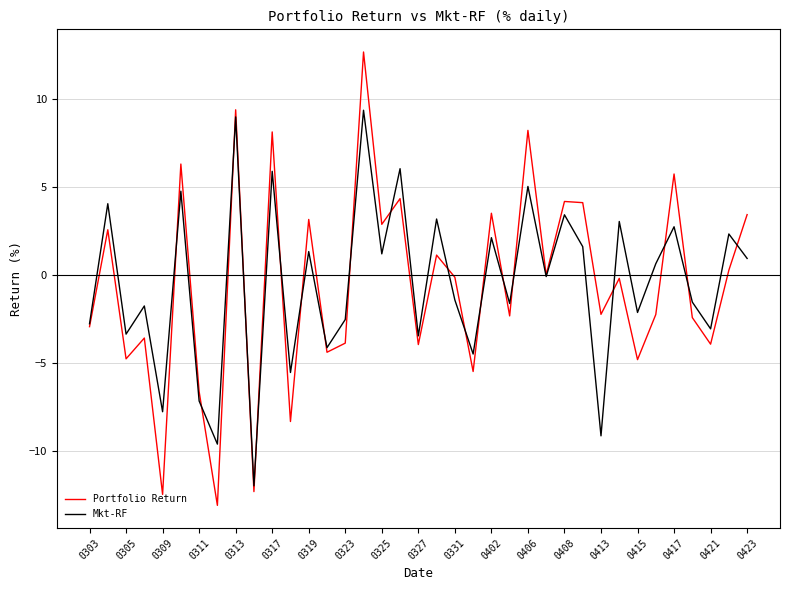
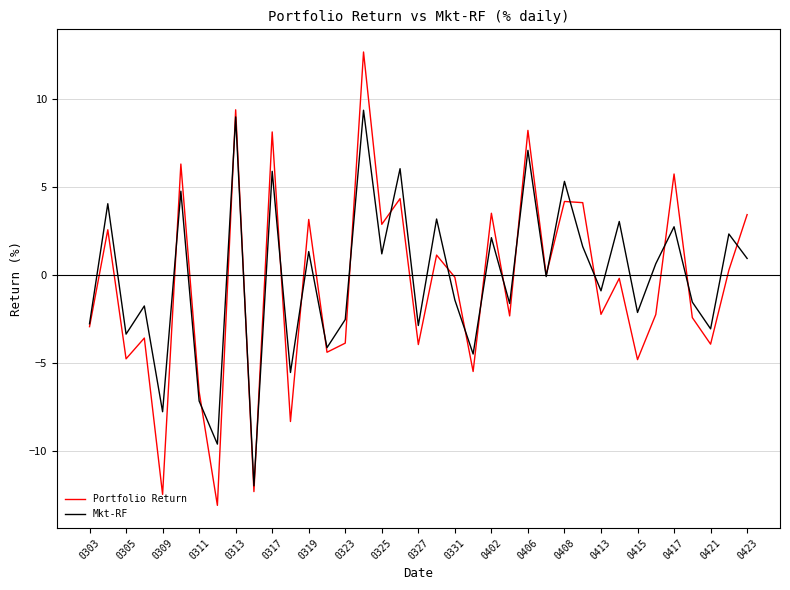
  {
    "Portfolio Return": {
      "0303": -3.0,
      "0305": -4.8,
      "0309": -12.5,
      "0311": -6.6,
      "0313": 9.4,
      "0317": 8.1,
      "0319": 3.1,
      "0323": -3.9,
      "0325": 2.9,
      "0327": -4.0,
      "0331": -0.1,
      "0402": 3.5,
      "0406": 8.2,
      "0408": 4.2,
      "0413": -2.3,
      "0415": -4.8,
      "0417": 5.7,
      "0421": -4.0,
      "0423": 3.4
    },
    "Mkt-RF": {
      "0303": -2.8,
      "0305": -3.4,
      "0309": -7.8,
      "0311": -7.2,
      "0313": 9.0,
      "0317": 5.9,
      "0319": 1.3,
      "0323": -2.6,
      "0325": 1.2,
-     "0327": -3.5,
+     "0327": -2.9,
      "0331": -1.4,
      "0402": 2.1,
-     "0406": 5.0,
-     "0408": 3.4,
-     "0413": -9.2,
+     "0406": 7.1,
+     "0408": 5.3,
+     "0413": -0.9,
      "0415": -2.2,
      "0417": 2.7,
      "0421": -3.1,
      "0423": 0.9
    }
  }
